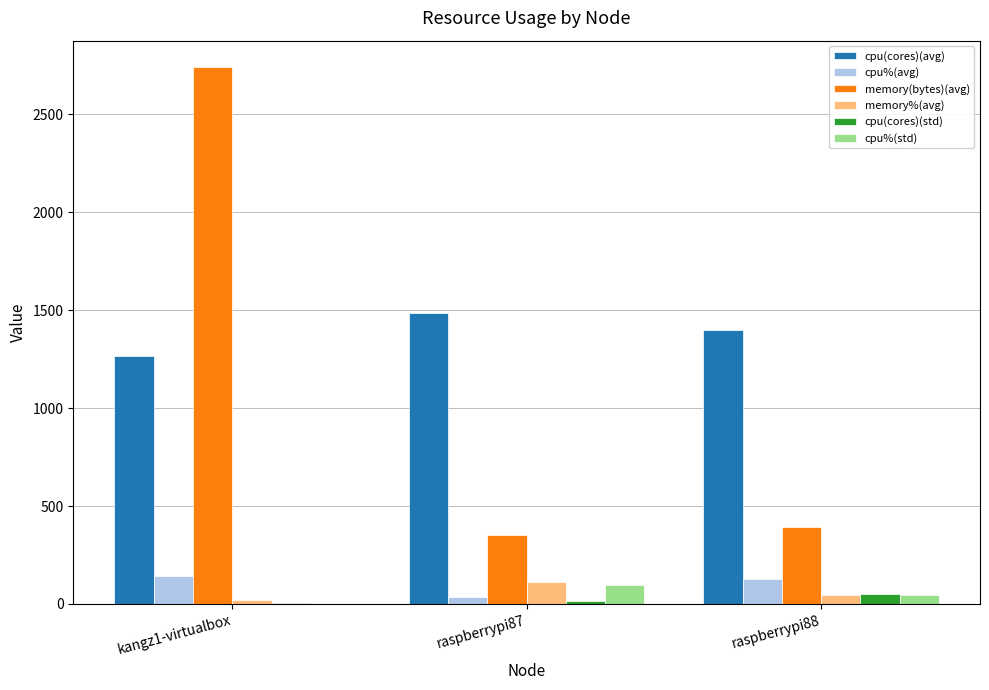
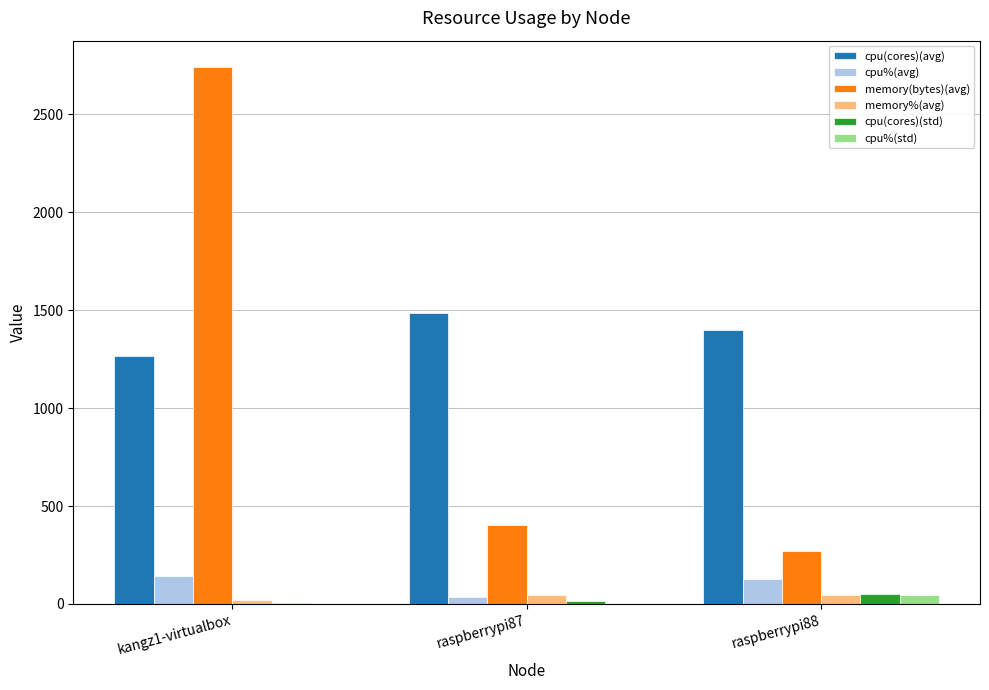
  {
    "cpu(cores)(avg)": {
      "kangz1-virtualbox": 1260,
      "raspberrypi87": 1490,
      "raspberrypi88": 1400
    },
    "cpu%(avg)": {
      "kangz1-virtualbox": 140,
      "raspberrypi87": 30,
      "raspberrypi88": 130
    },
    "memory(bytes)(avg)": {
      "kangz1-virtualbox": 2740,
-     "raspberrypi87": 350,
-     "raspberrypi88": 390
+     "raspberrypi87": 400,
+     "raspberrypi88": 270
    },
    "memory%(avg)": {
      "kangz1-virtualbox": 20,
-     "raspberrypi87": 110,
+     "raspberrypi87": 50,
      "raspberrypi88": 50
    },
    "cpu(cores)(std)": {
      "raspberrypi87": 20,
      "raspberrypi88": 50
    },
    "cpu%(std)": {
      "kangz1-virtualbox": 0,
-     "raspberrypi87": 100,
+     "raspberrypi87": 0,
      "raspberrypi88": 40
    }
  }
